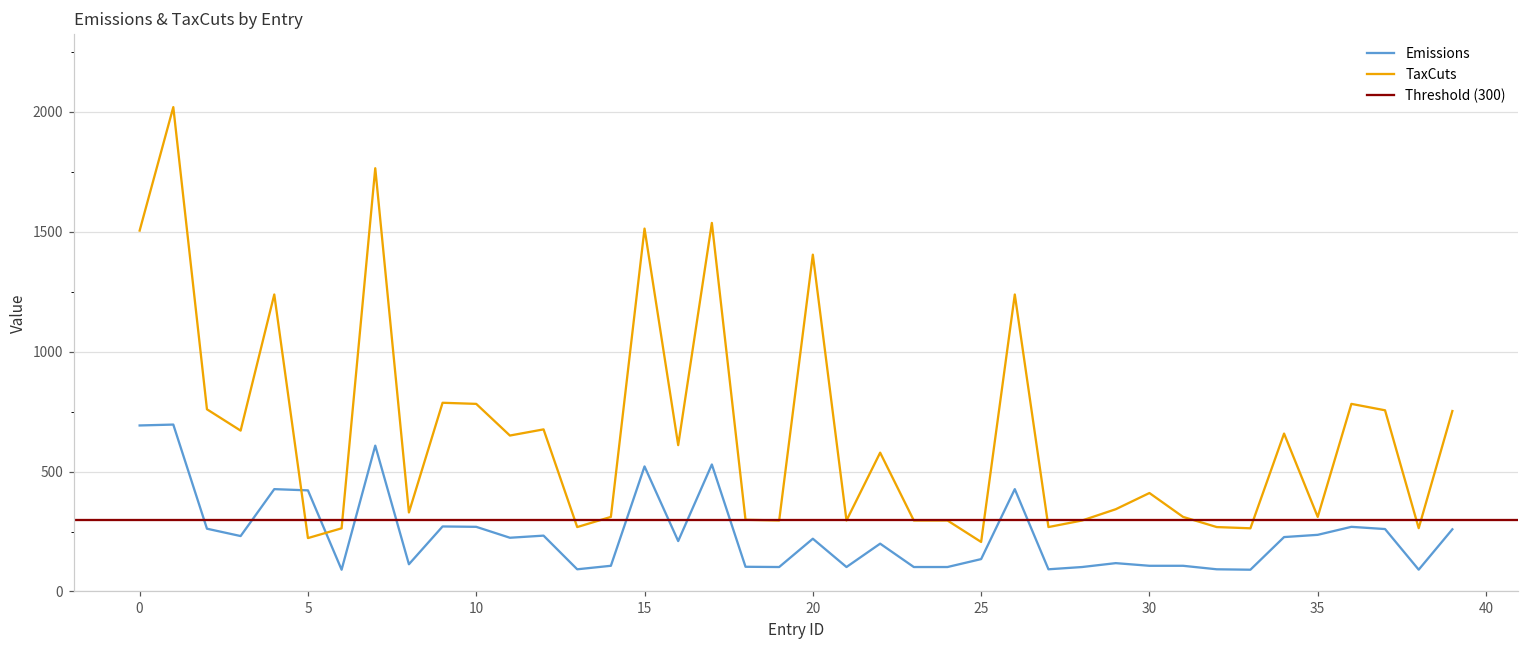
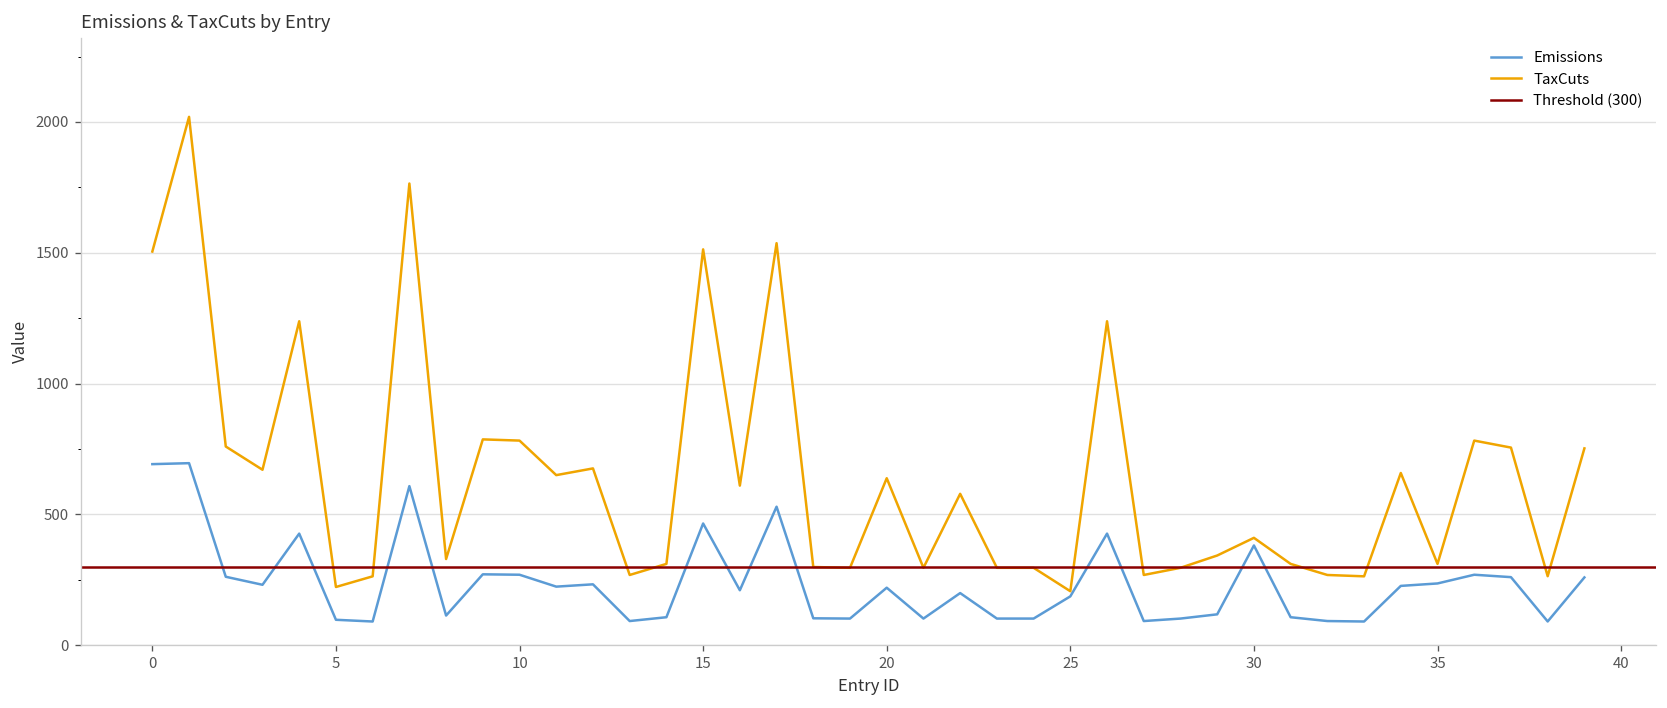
  {
    "Emissions": {
      "0": 690,
-     "5": 420,
+     "5": 100,
      "10": 270,
-     "15": 520,
+     "15": 470,
      "20": 220,
-     "25": 140,
-     "30": 110,
+     "25": 190,
+     "30": 380,
      "35": 240
    },
    "TaxCuts": {
      "0": 1500,
      "5": 220,
      "10": 780,
      "15": 1510,
-     "20": 1400,
+     "20": 640,
      "25": 210,
      "30": 410,
      "35": 310
    }
  }
